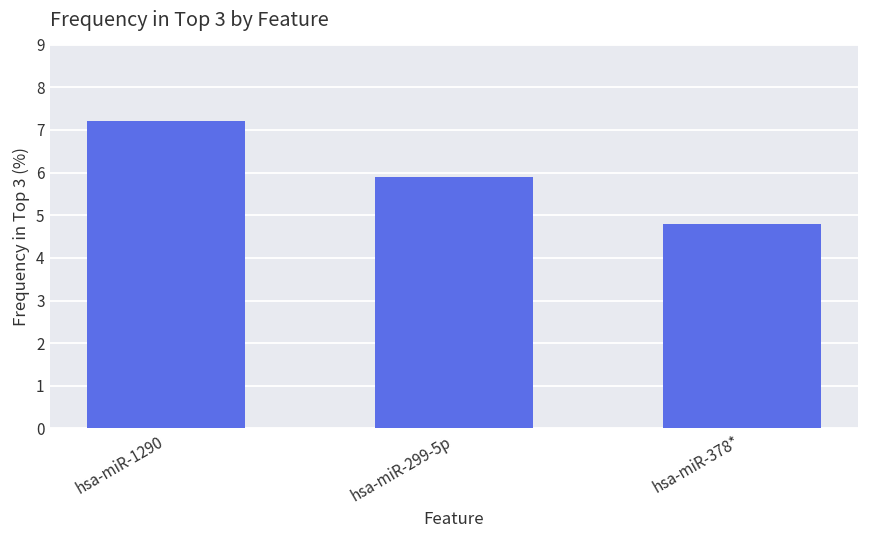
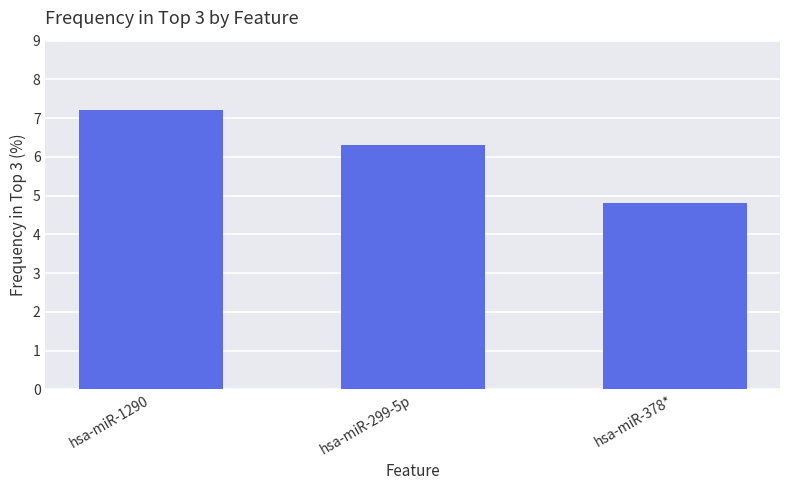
  {
    "hsa-miR-1290": 7.2,
-   "hsa-miR-299-5p": 5.9,
+   "hsa-miR-299-5p": 6.3,
    "hsa-miR-378*": 4.8
  }
